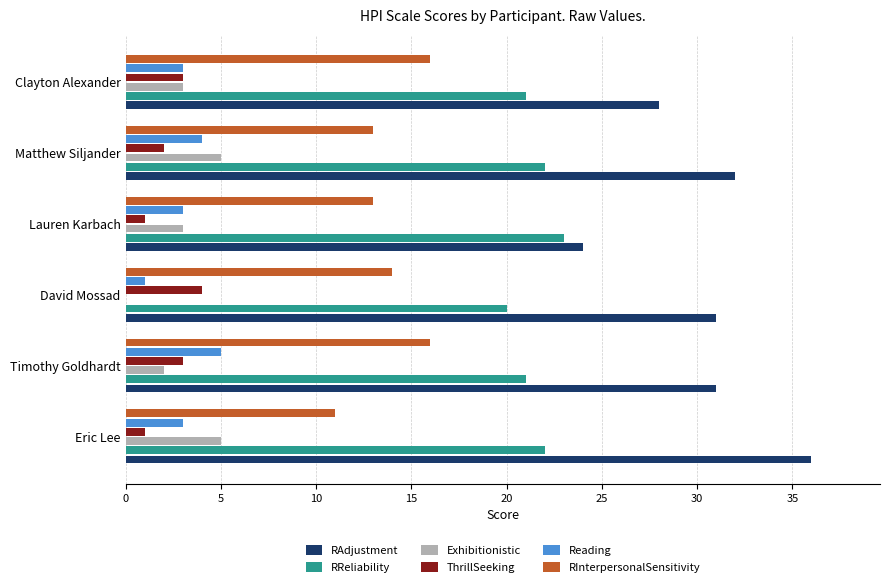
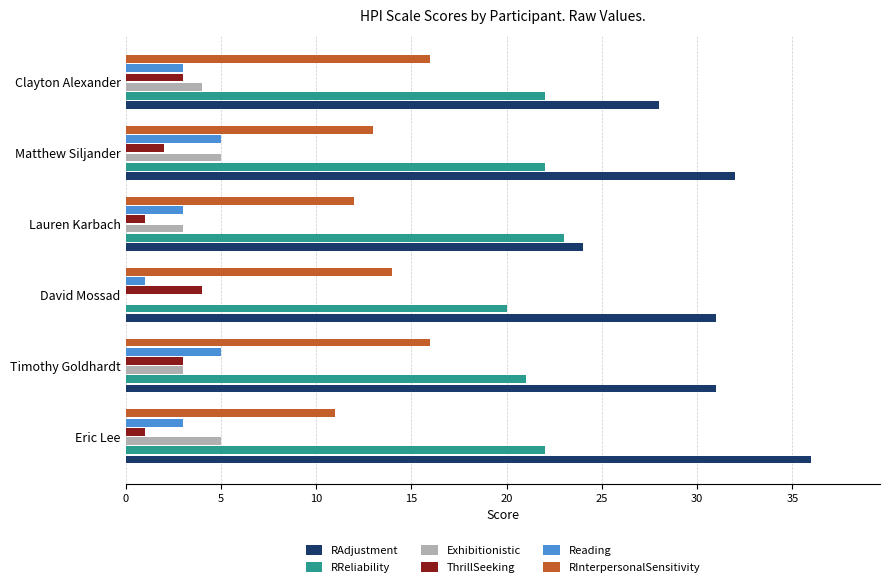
  {
    "RAdjustment": {
      "Clayton Alexander": 28,
      "Matthew Siljander": 32,
      "Lauren Karbach": 24,
      "David Mossad": 31,
      "Timothy Goldhardt": 31,
      "Eric Lee": 36
    },
    "RReliability": {
-     "Clayton Alexander": 21,
+     "Clayton Alexander": 22,
      "Matthew Siljander": 22,
      "Lauren Karbach": 23,
      "David Mossad": 20,
      "Timothy Goldhardt": 21,
      "Eric Lee": 22
    },
    "Exhibitionistic": {
-     "Clayton Alexander": 3,
+     "Clayton Alexander": 4,
      "Matthew Siljander": 5,
      "Lauren Karbach": 3,
      "David Mossad": 0,
-     "Timothy Goldhardt": 2,
+     "Timothy Goldhardt": 3,
      "Eric Lee": 5
    },
    "ThrillSeeking": {
      "Clayton Alexander": 3,
      "Matthew Siljander": 2,
      "Lauren Karbach": 1,
      "David Mossad": 4,
      "Timothy Goldhardt": 3,
      "Eric Lee": 1
    },
    "Reading": {
      "Clayton Alexander": 3,
-     "Matthew Siljander": 4,
+     "Matthew Siljander": 5,
      "Lauren Karbach": 3,
      "David Mossad": 1,
      "Timothy Goldhardt": 5,
      "Eric Lee": 3
    },
    "RInterpersonalSensitivity": {
      "Clayton Alexander": 16,
      "Matthew Siljander": 13,
-     "Lauren Karbach": 13,
+     "Lauren Karbach": 12,
      "David Mossad": 14,
      "Timothy Goldhardt": 16,
      "Eric Lee": 11
    }
  }
